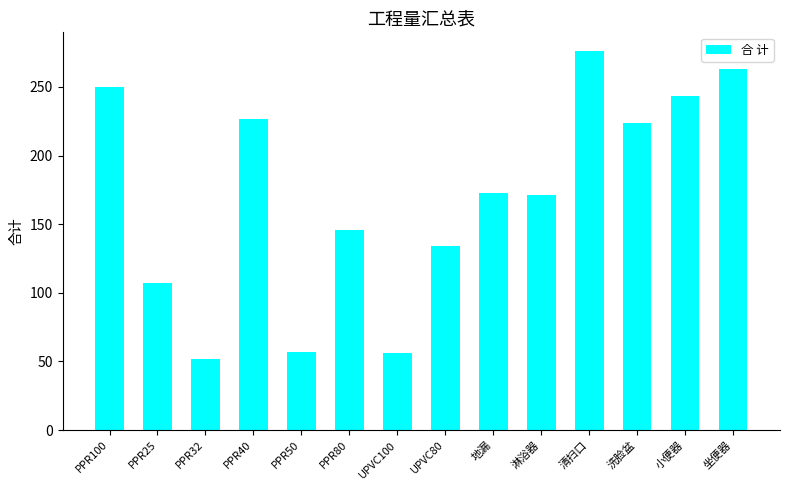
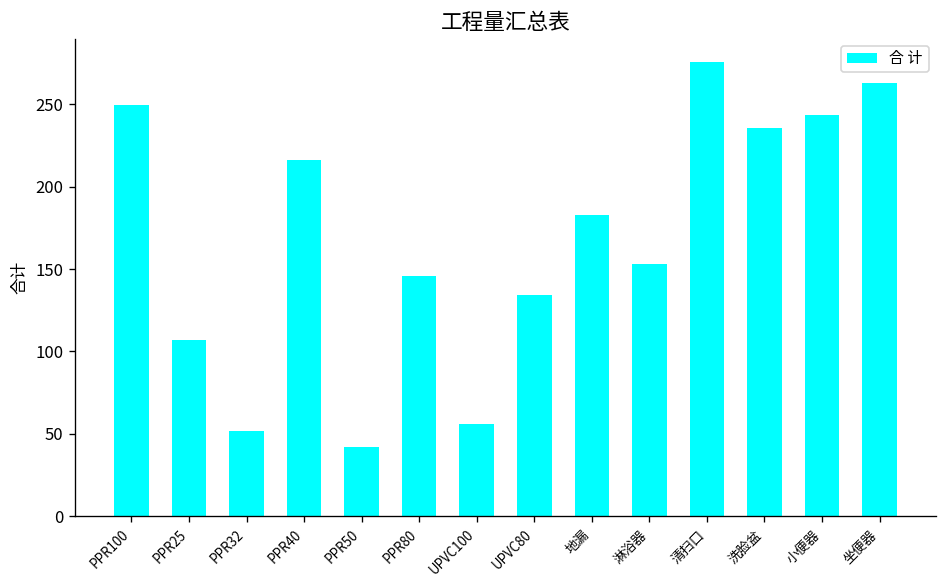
  {
    "PPR100": 250,
    "PPR25": 107,
    "PPR32": 52,
-   "PPR40": 226,
-   "PPR50": 57,
+   "PPR40": 216,
+   "PPR50": 42,
    "PPR80": 146,
    "UPVC100": 56,
    "UPVC80": 134,
-   "地漏": 172,
-   "淋浴器": 172,
+   "地漏": 183,
+   "淋浴器": 153,
    "清扫口": 276,
-   "洗脸盆": 224,
+   "洗脸盆": 236,
    "小便器": 243,
    "坐便器": 263
  }
